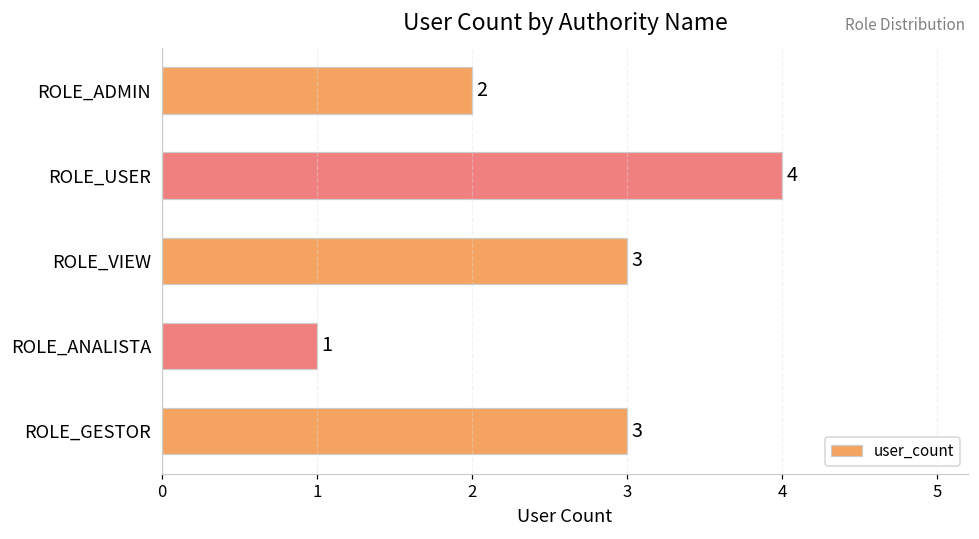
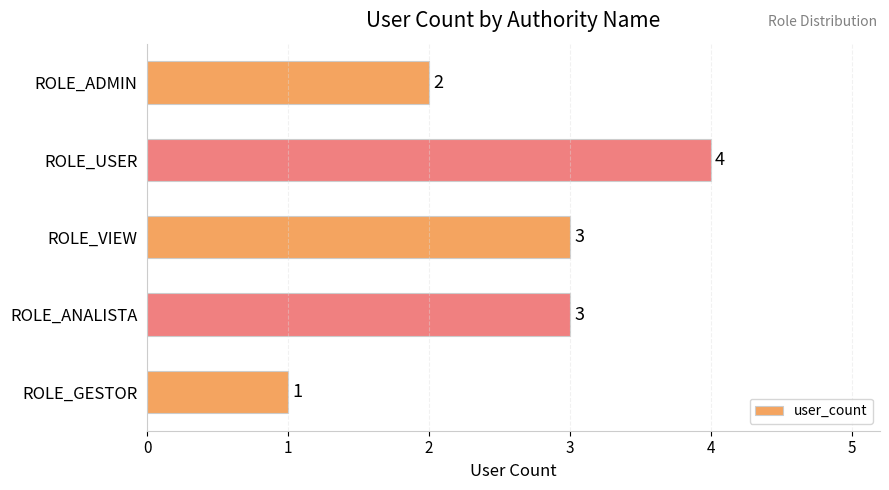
  {
    "ROLE_ADMIN": 2,
    "ROLE_USER": 4,
    "ROLE_VIEW": 3,
-   "ROLE_ANALISTA": 1,
-   "ROLE_GESTOR": 3
+   "ROLE_ANALISTA": 3,
+   "ROLE_GESTOR": 1
  }
